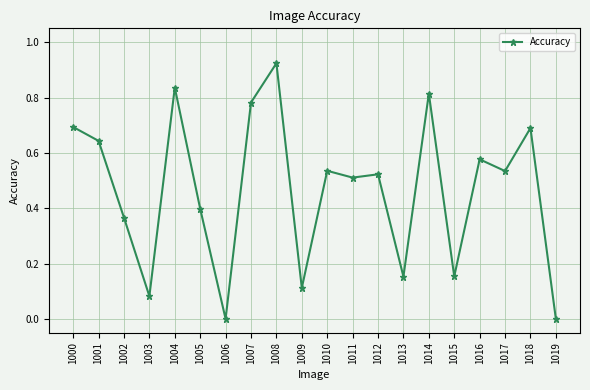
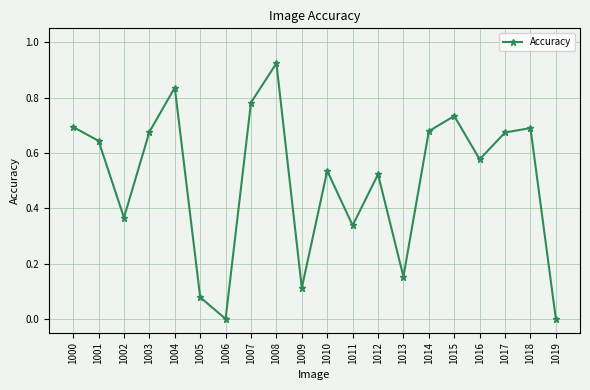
  {
    "1000": 0.69,
    "1001": 0.64,
    "1002": 0.37,
-   "1003": 0.08,
+   "1003": 0.68,
    "1004": 0.84,
-   "1005": 0.40,
+   "1005": 0.08,
    "1006": 0.00,
    "1007": 0.78,
    "1008": 0.92,
    "1009": 0.11,
    "1010": 0.54,
-   "1011": 0.51,
+   "1011": 0.34,
    "1012": 0.52,
    "1013": 0.15,
-   "1014": 0.81,
-   "1015": 0.15,
+   "1014": 0.68,
+   "1015": 0.73,
    "1016": 0.58,
-   "1017": 0.53,
+   "1017": 0.67,
    "1018": 0.69,
    "1019": 0.00
  }
